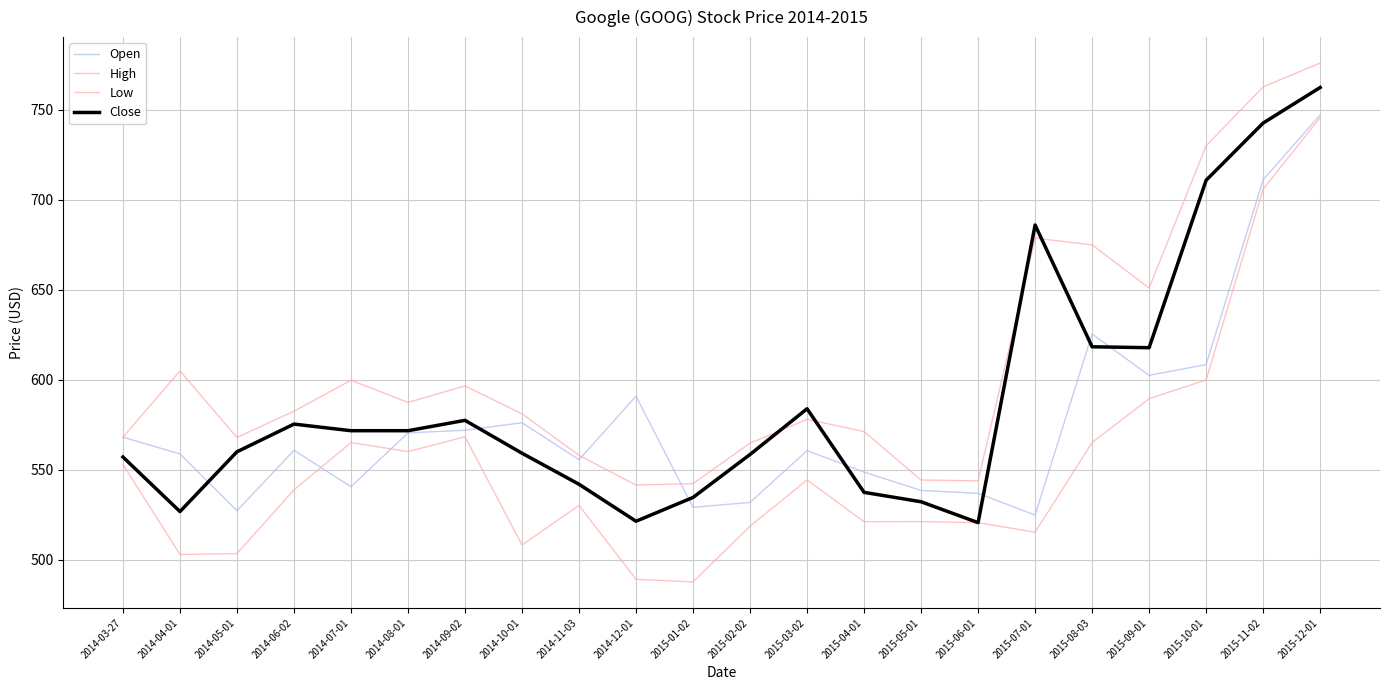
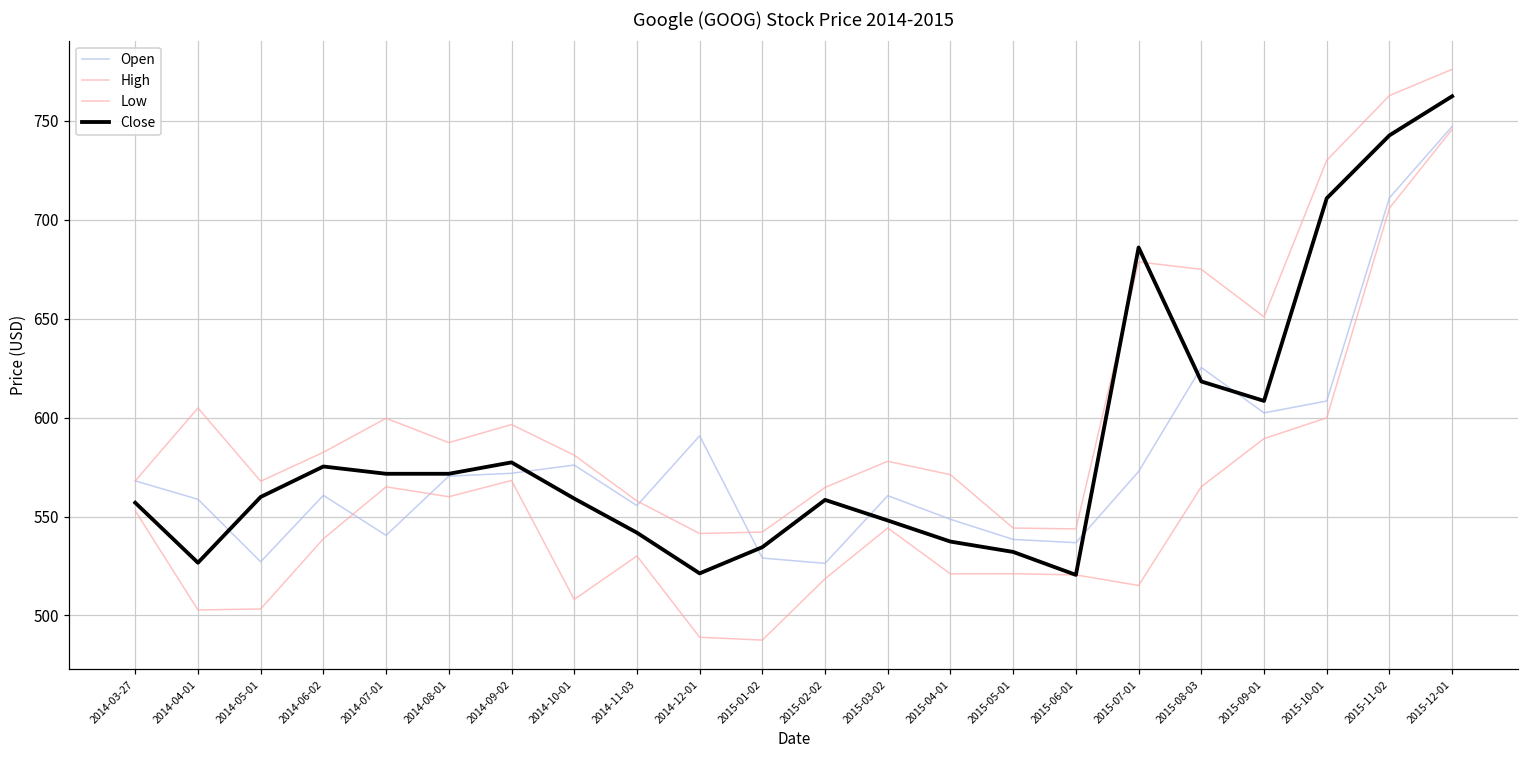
  {
    "Open": {
      "2014-04-01": 559,
      "2014-05-01": 527,
      "2014-06-02": 561,
      "2014-07-01": 540,
      "2014-09-02": 572,
      "2014-10-01": 576,
      "2014-11-03": 556,
      "2014-12-01": 591,
      "2015-01-02": 529,
-     "2015-02-02": 532,
+     "2015-02-02": 526,
      "2015-03-02": 561,
      "2015-04-01": 549,
      "2015-05-01": 538,
      "2015-06-01": 537,
-     "2015-07-01": 525,
+     "2015-07-01": 573,
      "2015-08-03": 625,
      "2015-09-01": 602,
      "2015-10-01": 608,
      "2015-11-02": 711,
      "2015-12-01": 747
    },
    "Close": {
      "2014-03-27": 557,
      "2014-04-01": 527,
      "2014-05-01": 560,
      "2014-06-02": 575,
      "2014-07-01": 572,
      "2014-09-02": 577,
      "2014-10-01": 559,
      "2014-11-03": 542,
      "2014-12-01": 521,
      "2015-01-02": 535,
      "2015-02-02": 558,
-     "2015-03-02": 584,
+     "2015-03-02": 548,
      "2015-04-01": 537,
      "2015-05-01": 532,
      "2015-07-01": 686,
      "2015-08-03": 618,
-     "2015-09-01": 618,
+     "2015-09-01": 608,
      "2015-10-01": 711,
      "2015-11-02": 743,
      "2015-12-01": 762
    }
  }
